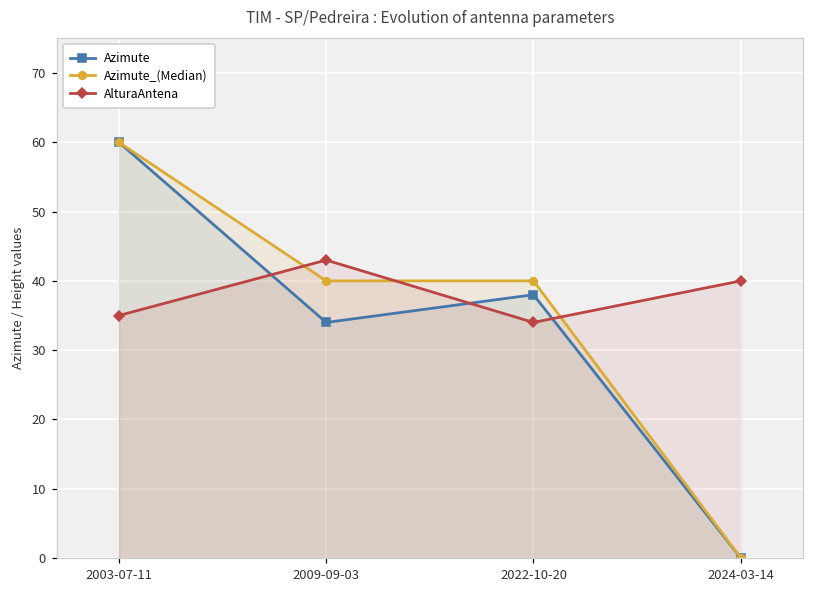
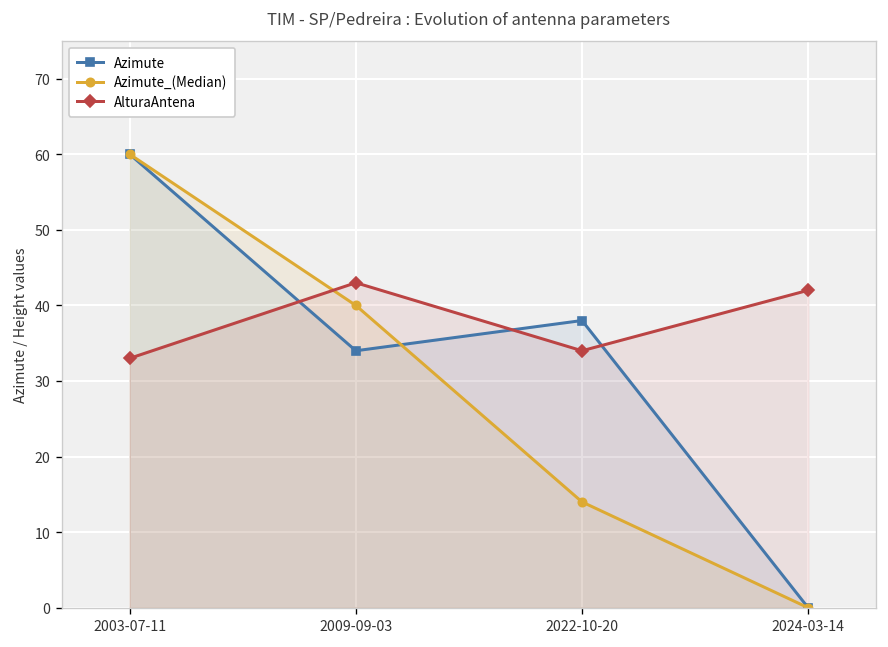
  {
    "Azimute": {
      "2009-09-03": 34,
      "2022-10-20": 38
    },
    "Azimute_(Median)": {
      "2009-09-03": 40,
-     "2022-10-20": 40
+     "2022-10-20": 14
    },
    "AlturaAntena": {
-     "2003-07-11": 35,
+     "2003-07-11": 33,
      "2009-09-03": 43,
      "2022-10-20": 34,
-     "2024-03-14": 40
+     "2024-03-14": 42
    }
  }
